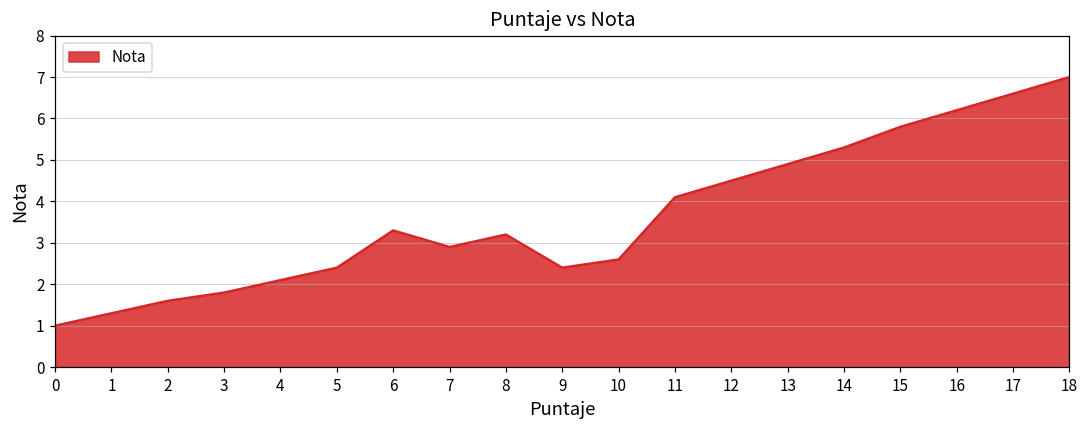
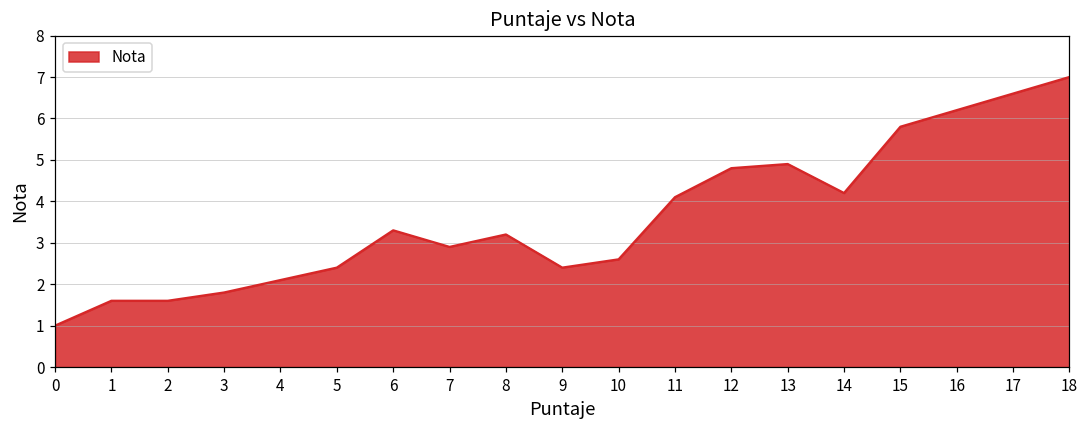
  {
    "0": 1.0,
-   "1": 1.3,
+   "1": 1.6,
    "2": 1.6,
    "3": 1.8,
    "4": 2.1,
    "5": 2.4,
    "6": 3.3,
    "7": 2.9,
    "8": 3.2,
    "9": 2.4,
    "10": 2.6,
    "11": 4.1,
-   "12": 4.5,
+   "12": 4.8,
    "13": 4.9,
-   "14": 5.3,
+   "14": 4.2,
    "15": 5.8,
    "16": 6.2,
    "17": 6.6,
    "18": 7.0
  }
